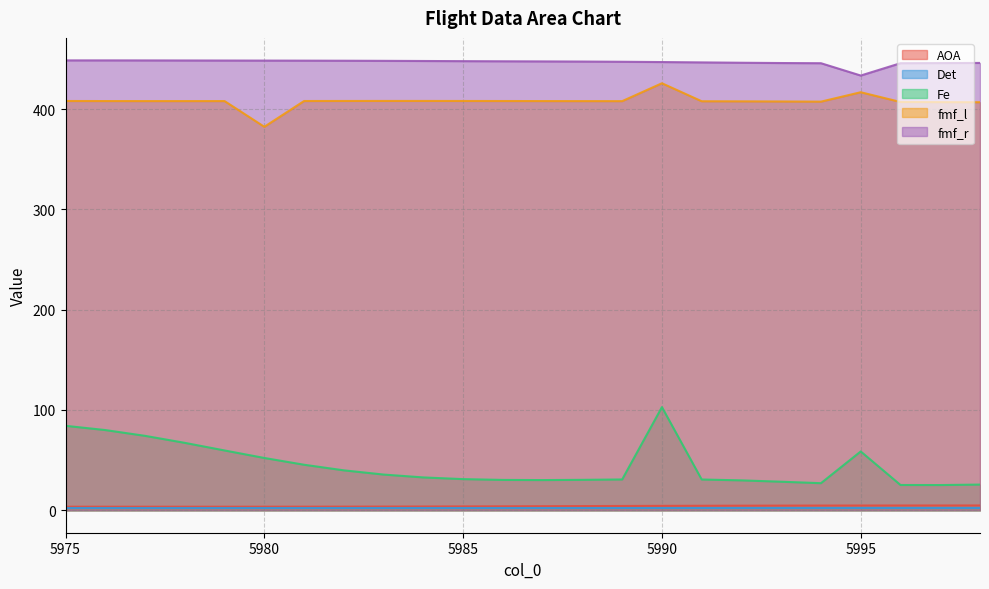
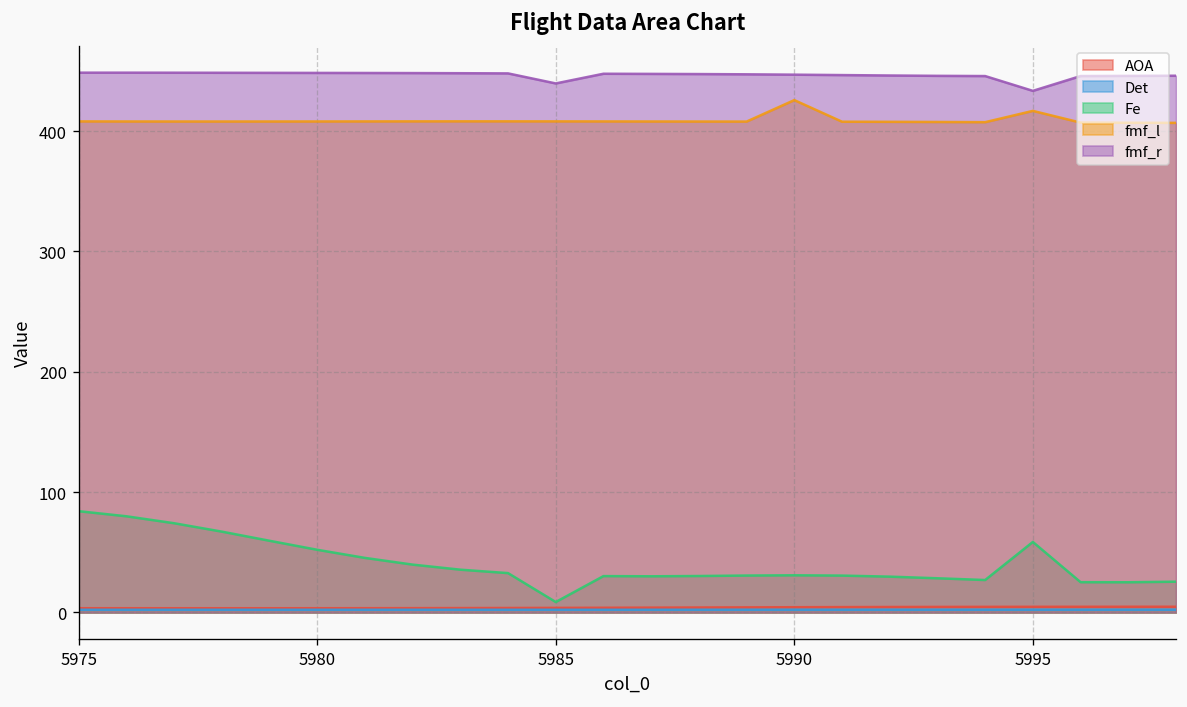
  {
    "Fe": {
      "5975": 84,
      "5980": 52,
-     "5985": 31,
-     "5990": 103,
+     "5985": 9,
+     "5990": 31,
      "5995": 59
    },
    "fmf_l": {
      "5975": 408,
-     "5980": 382,
+     "5980": 408,
      "5985": 408,
      "5990": 426,
      "5995": 417
    },
    "fmf_r": {
      "5975": 449,
      "5980": 448,
-     "5985": 448,
+     "5985": 440,
      "5990": 447,
      "5995": 433
    }
  }
